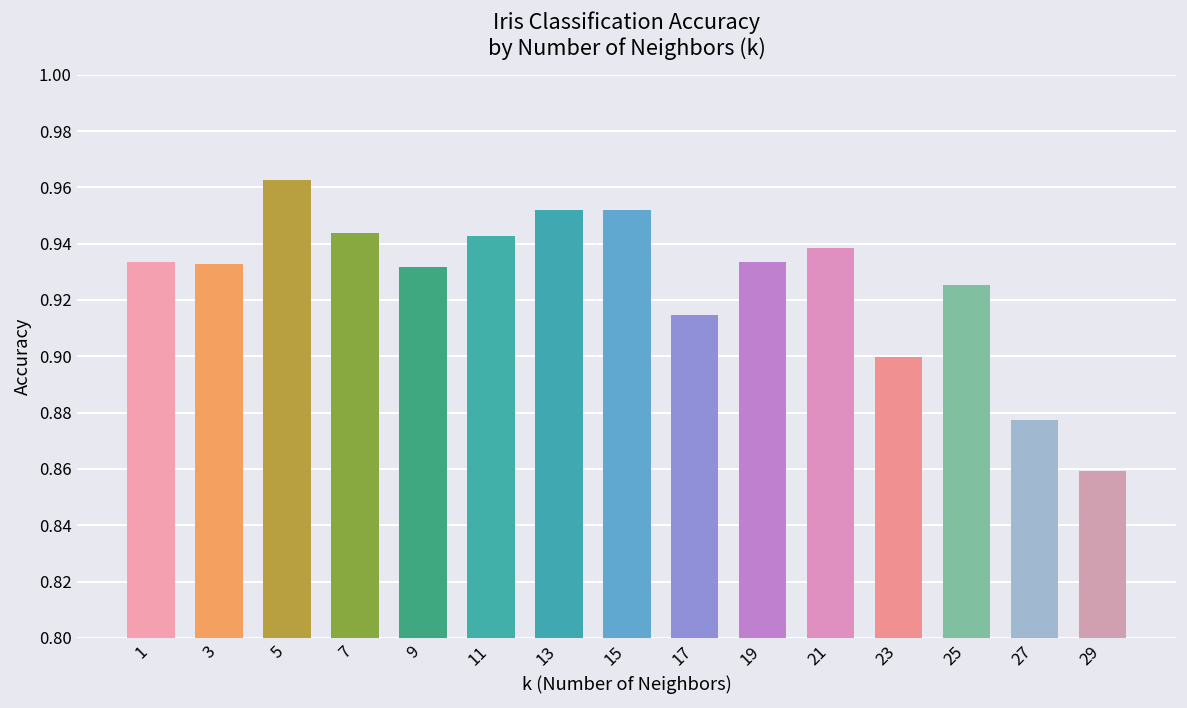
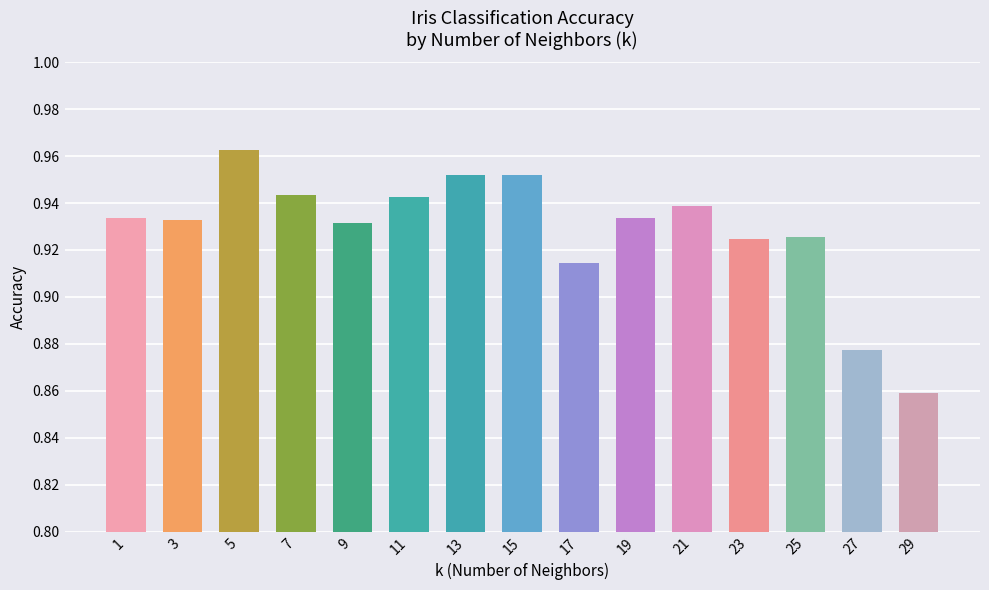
  {
    "1": 0.934,
    "3": 0.933,
    "5": 0.963,
    "7": 0.944,
    "9": 0.932,
    "11": 0.943,
    "13": 0.952,
    "15": 0.952,
    "17": 0.915,
    "19": 0.934,
    "21": 0.939,
-   "23": 0.900,
+   "23": 0.925,
    "25": 0.925,
    "27": 0.877,
    "29": 0.859
  }
